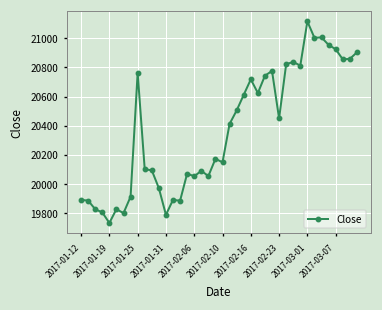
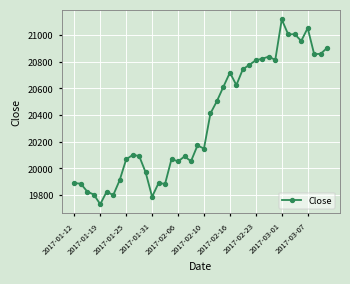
  {
    "2017-01-12": 19890,
    "2017-01-19": 19730,
-   "2017-01-25": 20760,
+   "2017-01-25": 20070,
    "2017-01-31": 19790,
    "2017-02-06": 20050,
    "2017-02-10": 20150,
    "2017-02-16": 20720,
-   "2017-02-23": 20450,
+   "2017-02-23": 20810,
    "2017-03-01": 21120,
-   "2017-03-07": 20920
+   "2017-03-07": 21050
  }
